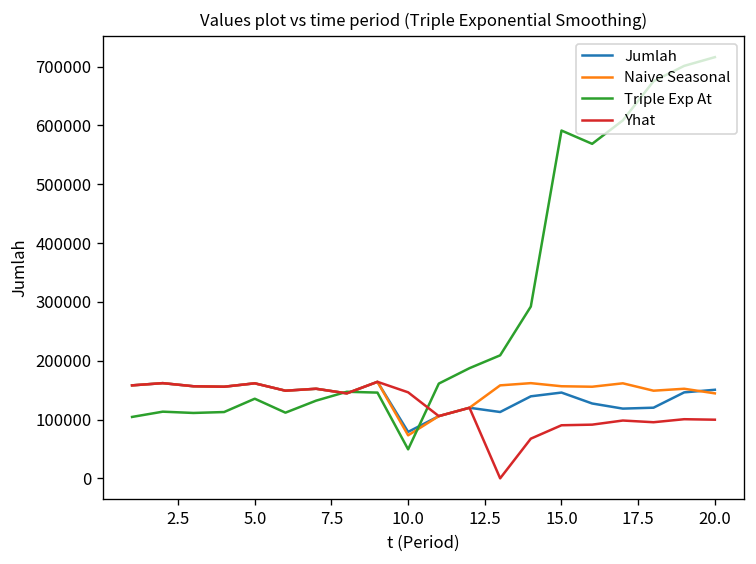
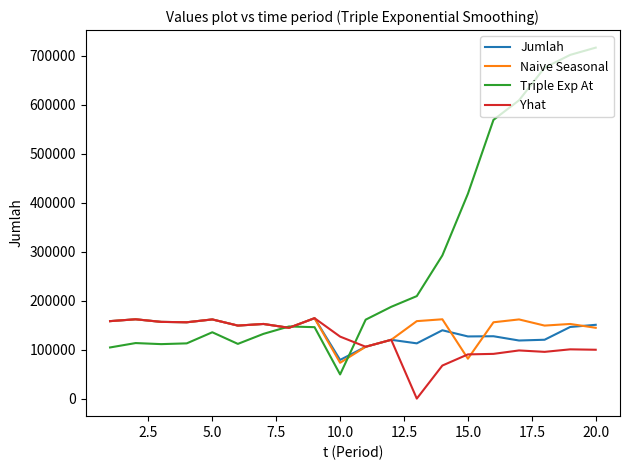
  {
    "Jumlah": {
      "10.0": 80000,
-     "15.0": 150000,
+     "15.0": 130000,
      "20.0": 150000
    },
    "Naive Seasonal": {
      "10.0": 70000,
-     "15.0": 160000,
+     "15.0": 80000,
      "20.0": 140000
    },
    "Triple Exp At": {
      "5.0": 140000,
      "10.0": 50000,
-     "15.0": 590000
+     "15.0": 420000
    },
    "Yhat": {
-     "10.0": 150000,
+     "10.0": 130000,
      "15.0": 90000,
      "20.0": 100000
    }
  }
